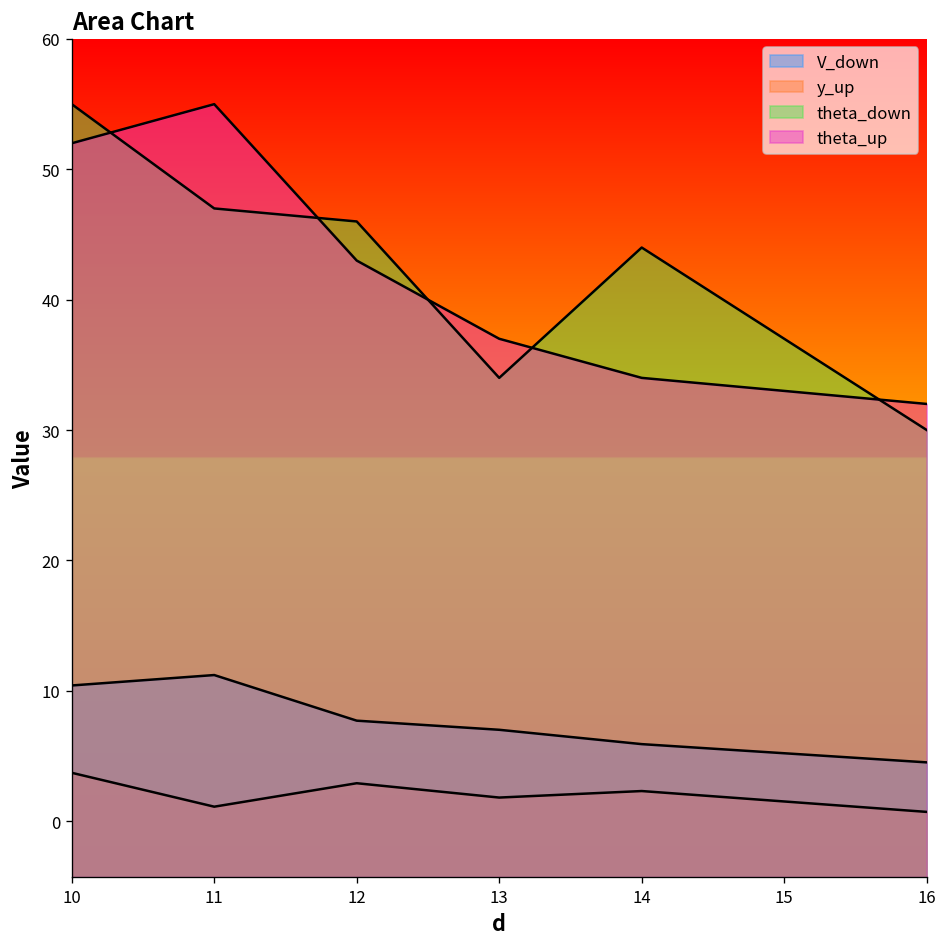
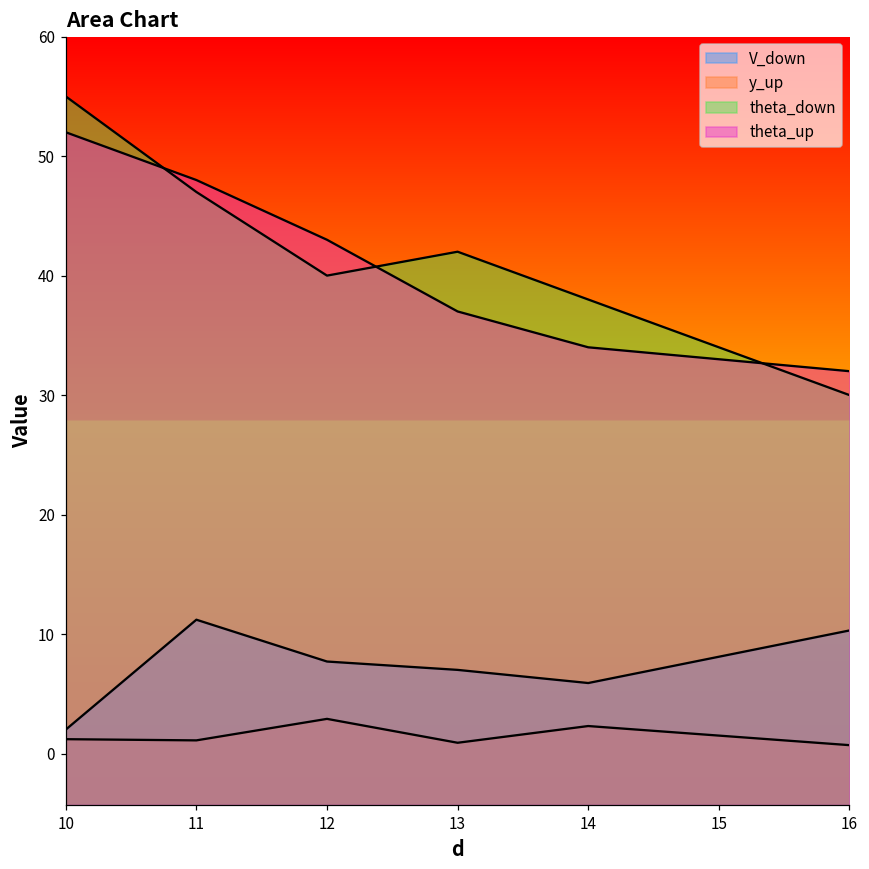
  {
    "V_down": {
-     "10": 10.4,
+     "10": 2.0,
      "11": 11.2,
      "12": 7.7,
      "13": 7.0,
      "14": 5.9,
-     "16": 4.5
+     "16": 10.3
    },
    "y_up": {
-     "10": 3.7,
+     "10": 1.2,
      "11": 1.1,
      "12": 2.9,
-     "13": 1.8,
+     "13": 0.9,
      "14": 2.3,
      "16": 0.7
    },
    "theta_down": {
      "10": 55,
      "11": 47,
-     "12": 46,
-     "13": 34,
-     "14": 44,
+     "12": 40,
+     "13": 42,
+     "14": 38,
      "16": 30
    },
    "theta_up": {
      "10": 52,
-     "11": 55,
+     "11": 48,
      "12": 43,
      "13": 37,
      "14": 34,
      "16": 32
    }
  }
